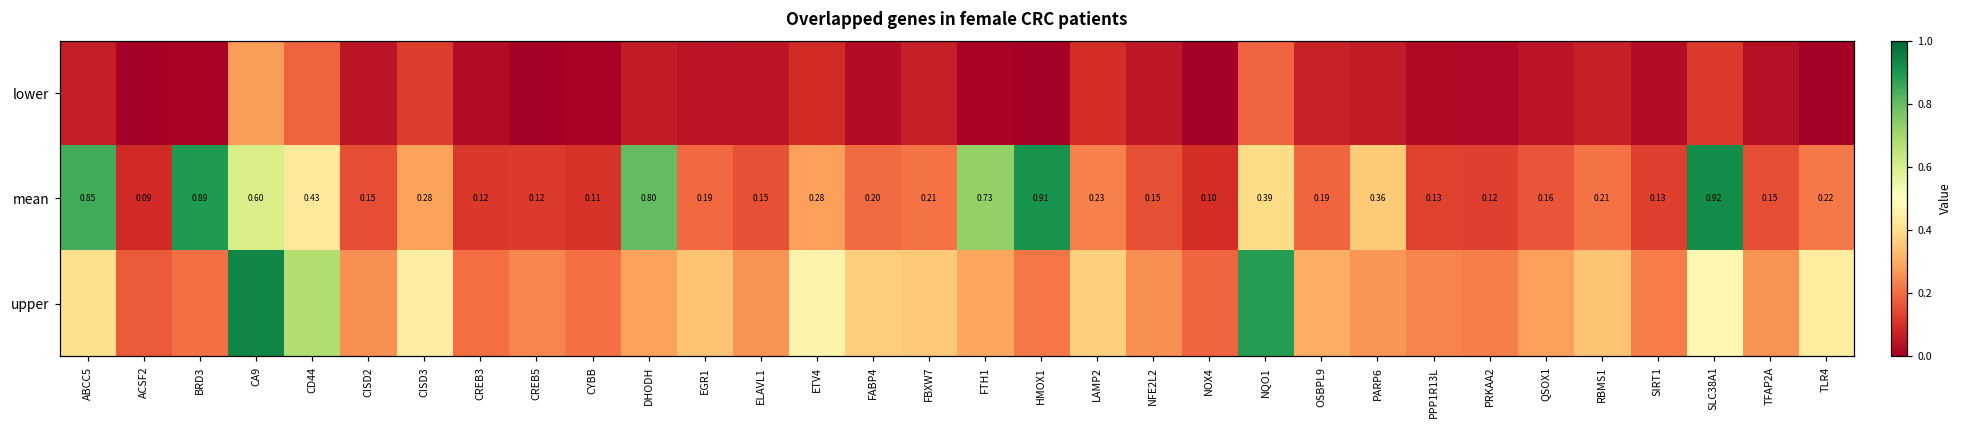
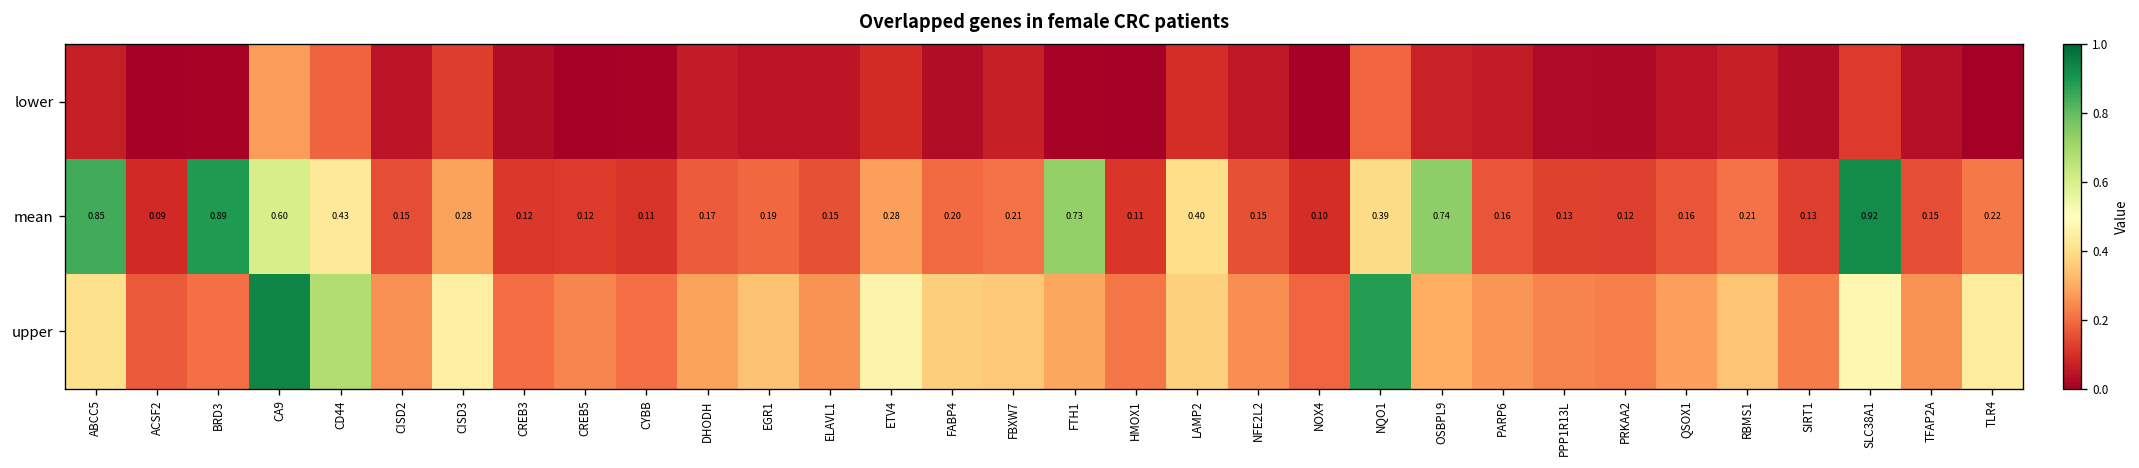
  {
    "mean": {
      "ABCC5": 0.85,
      "ACSF2": 0.09,
      "BRD3": 0.89,
      "CA9": 0.60,
      "CD44": 0.43,
      "CISD2": 0.15,
      "CISD3": 0.28,
      "CREB3": 0.12,
      "CREB5": 0.12,
      "CYBB": 0.11,
-     "DHODH": 0.80,
+     "DHODH": 0.17,
      "EGR1": 0.19,
      "ELAVL1": 0.15,
      "ETV4": 0.28,
      "FABP4": 0.20,
      "FBXW7": 0.21,
      "FTH1": 0.73,
-     "HMOX1": 0.91,
-     "LAMP2": 0.23,
+     "HMOX1": 0.11,
+     "LAMP2": 0.40,
      "NFE2L2": 0.15,
      "NOX4": 0.10,
      "NQO1": 0.39,
-     "OSBPL9": 0.19,
-     "PARP6": 0.36,
+     "OSBPL9": 0.74,
+     "PARP6": 0.16,
      "PPP1R13L": 0.13,
      "PRKAA2": 0.12,
      "QSOX1": 0.16,
      "RBMS1": 0.21,
      "SIRT1": 0.13,
      "SLC38A1": 0.92,
      "TFAP2A": 0.15,
      "TLR4": 0.22
    }
  }
